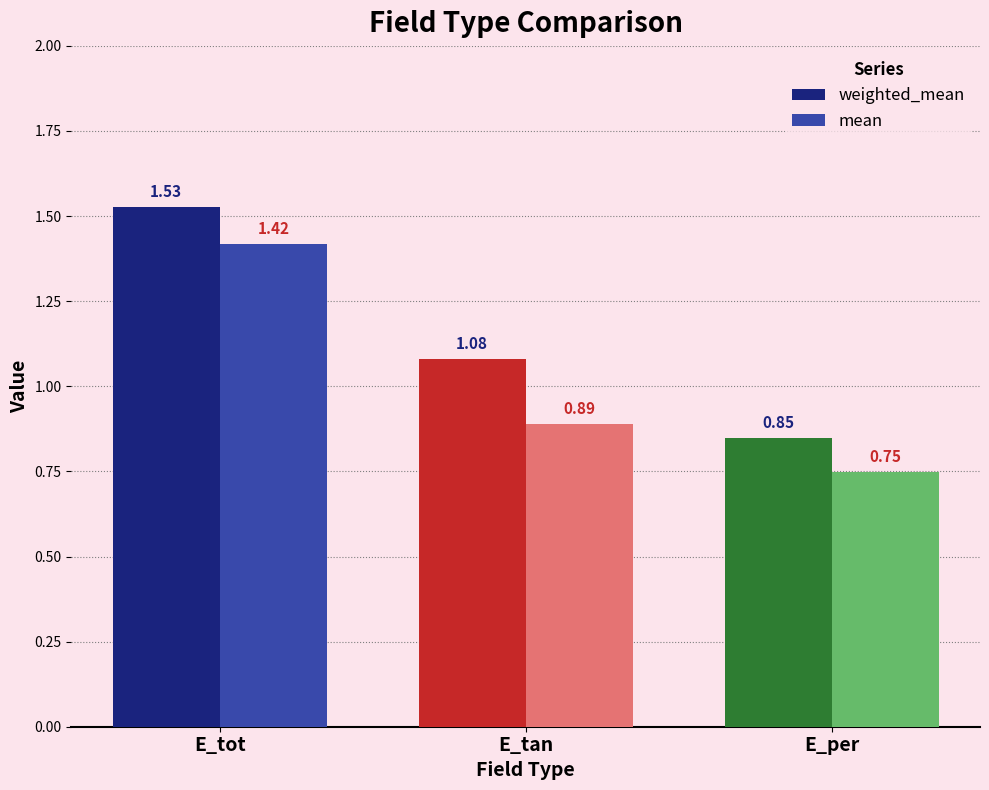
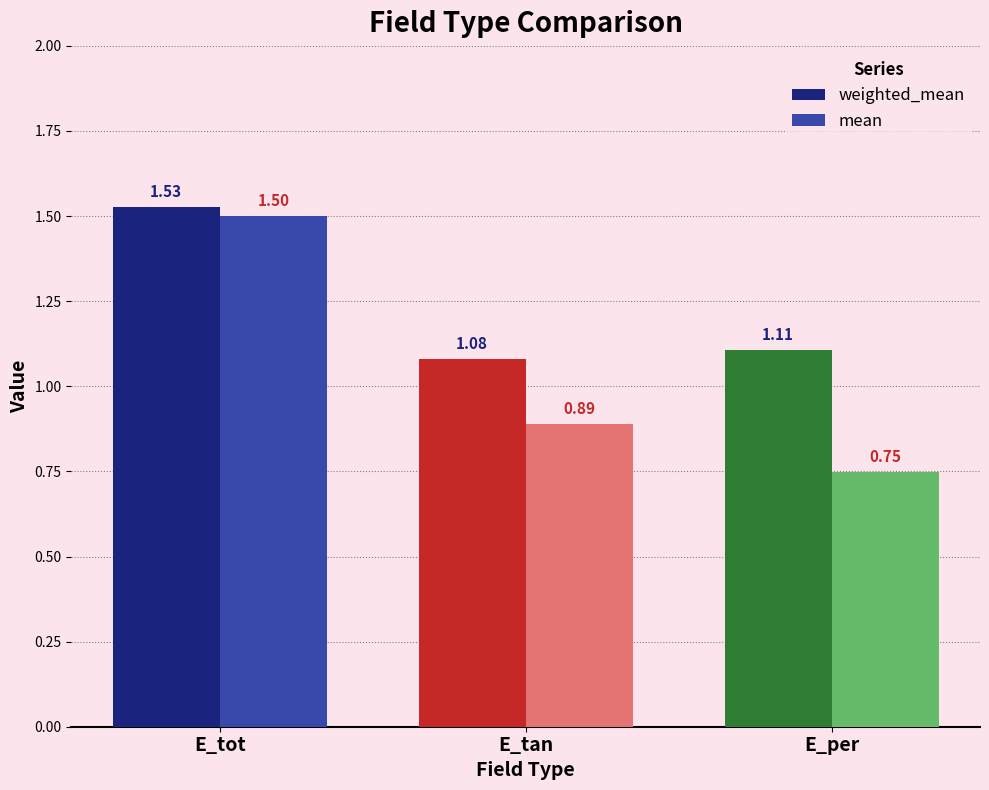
  {
    "weighted_mean": {
      "E_tot": 1.53,
      "E_tan": 1.08,
-     "E_per": 0.85
+     "E_per": 1.11
    },
    "mean": {
-     "E_tot": 1.42,
+     "E_tot": 1.50,
      "E_tan": 0.89,
      "E_per": 0.75
    }
  }
